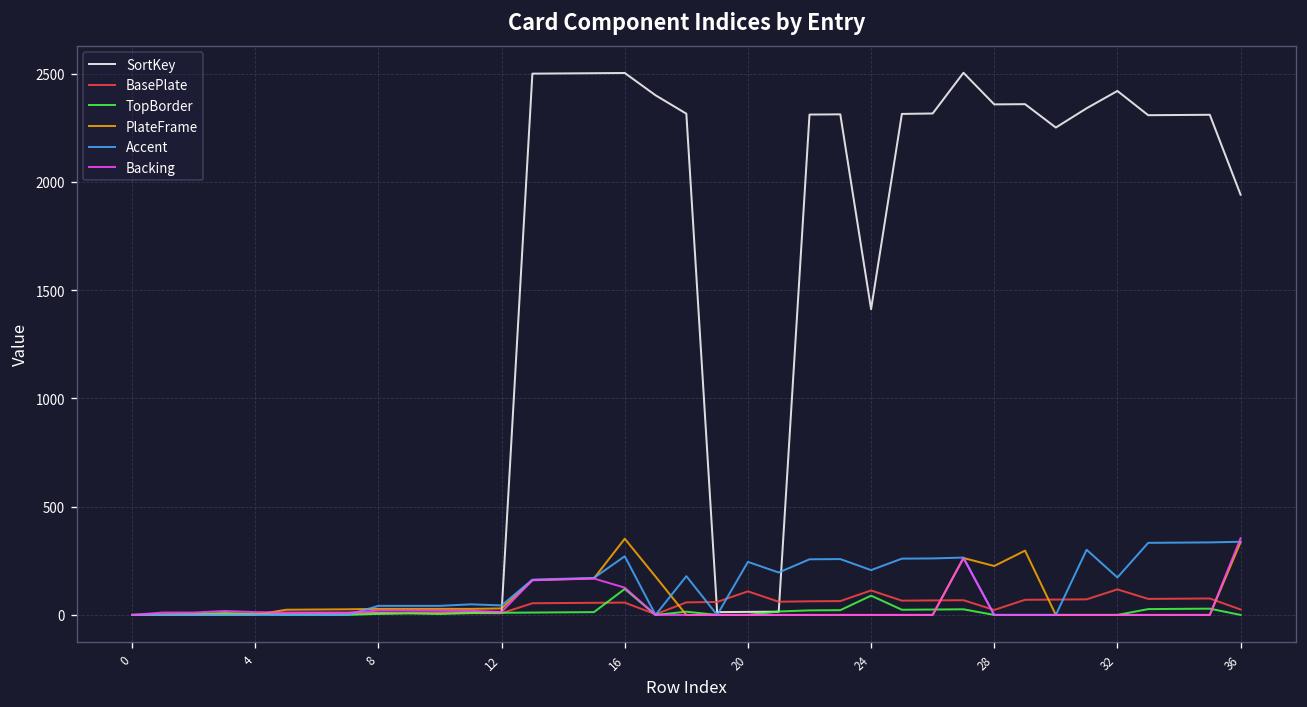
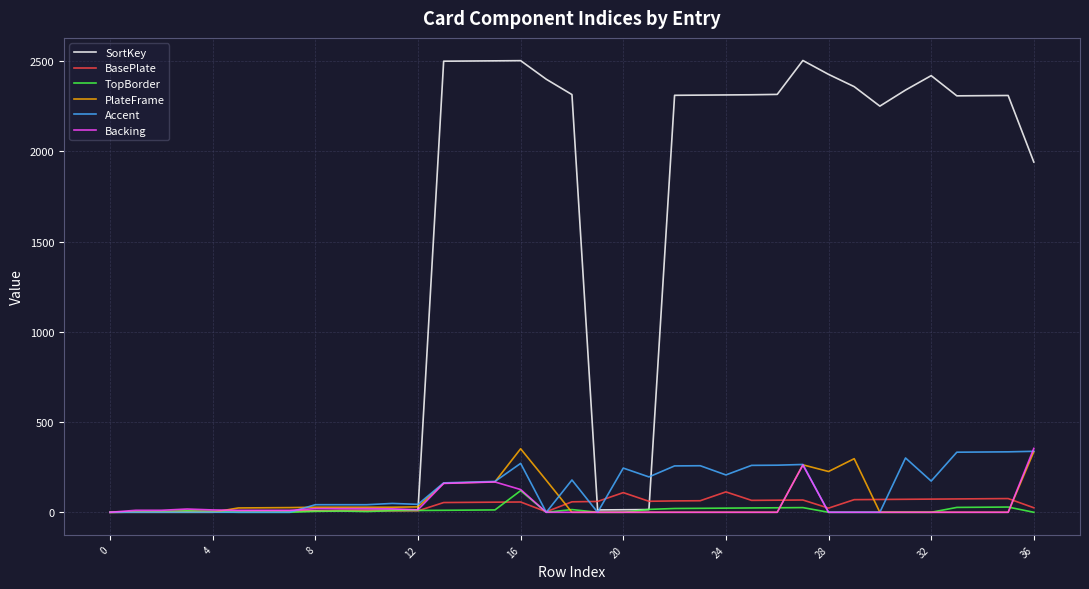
  {
    "SortKey": {
      "16": 2500,
-     "24": 1410,
-     "28": 2360,
+     "24": 2310,
+     "28": 2430,
      "32": 2420,
      "36": 1940
    },
    "BasePlate": {
      "16": 60,
      "20": 110,
      "24": 110,
      "28": 20,
-     "32": 120,
+     "32": 70,
      "36": 30
    },
    "TopBorder": {
-     "24": 90,
+     "24": 20,
      "36": 0
    },
    "PlateFrame": {
      "12": 30,
      "16": 350,
      "28": 230
    },
    "Accent": {
      "12": 40,
      "16": 270,
      "20": 250,
      "24": 210,
      "32": 170
    },
    "Backing": {
      "36": 350
    }
  }
